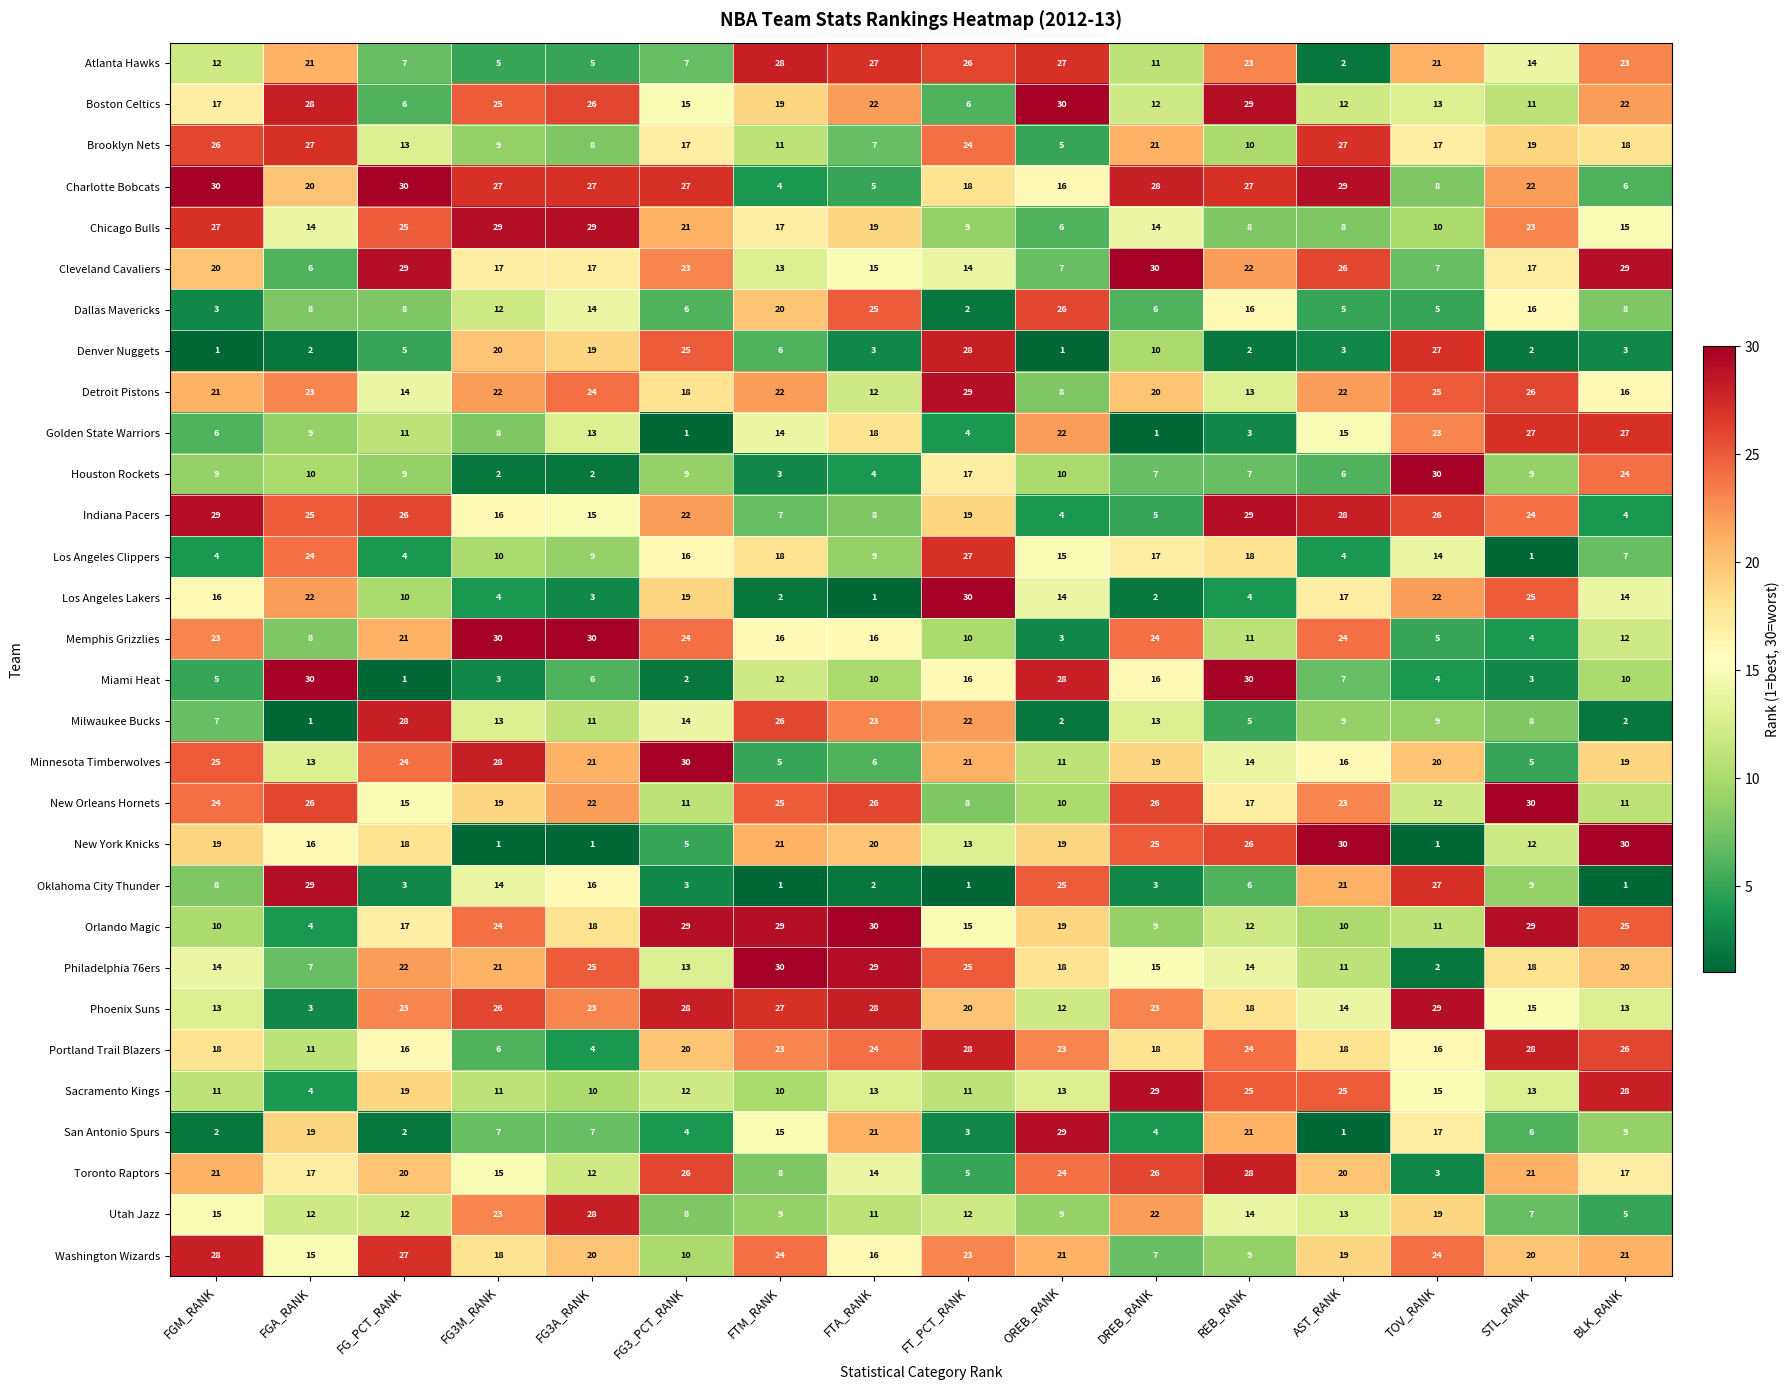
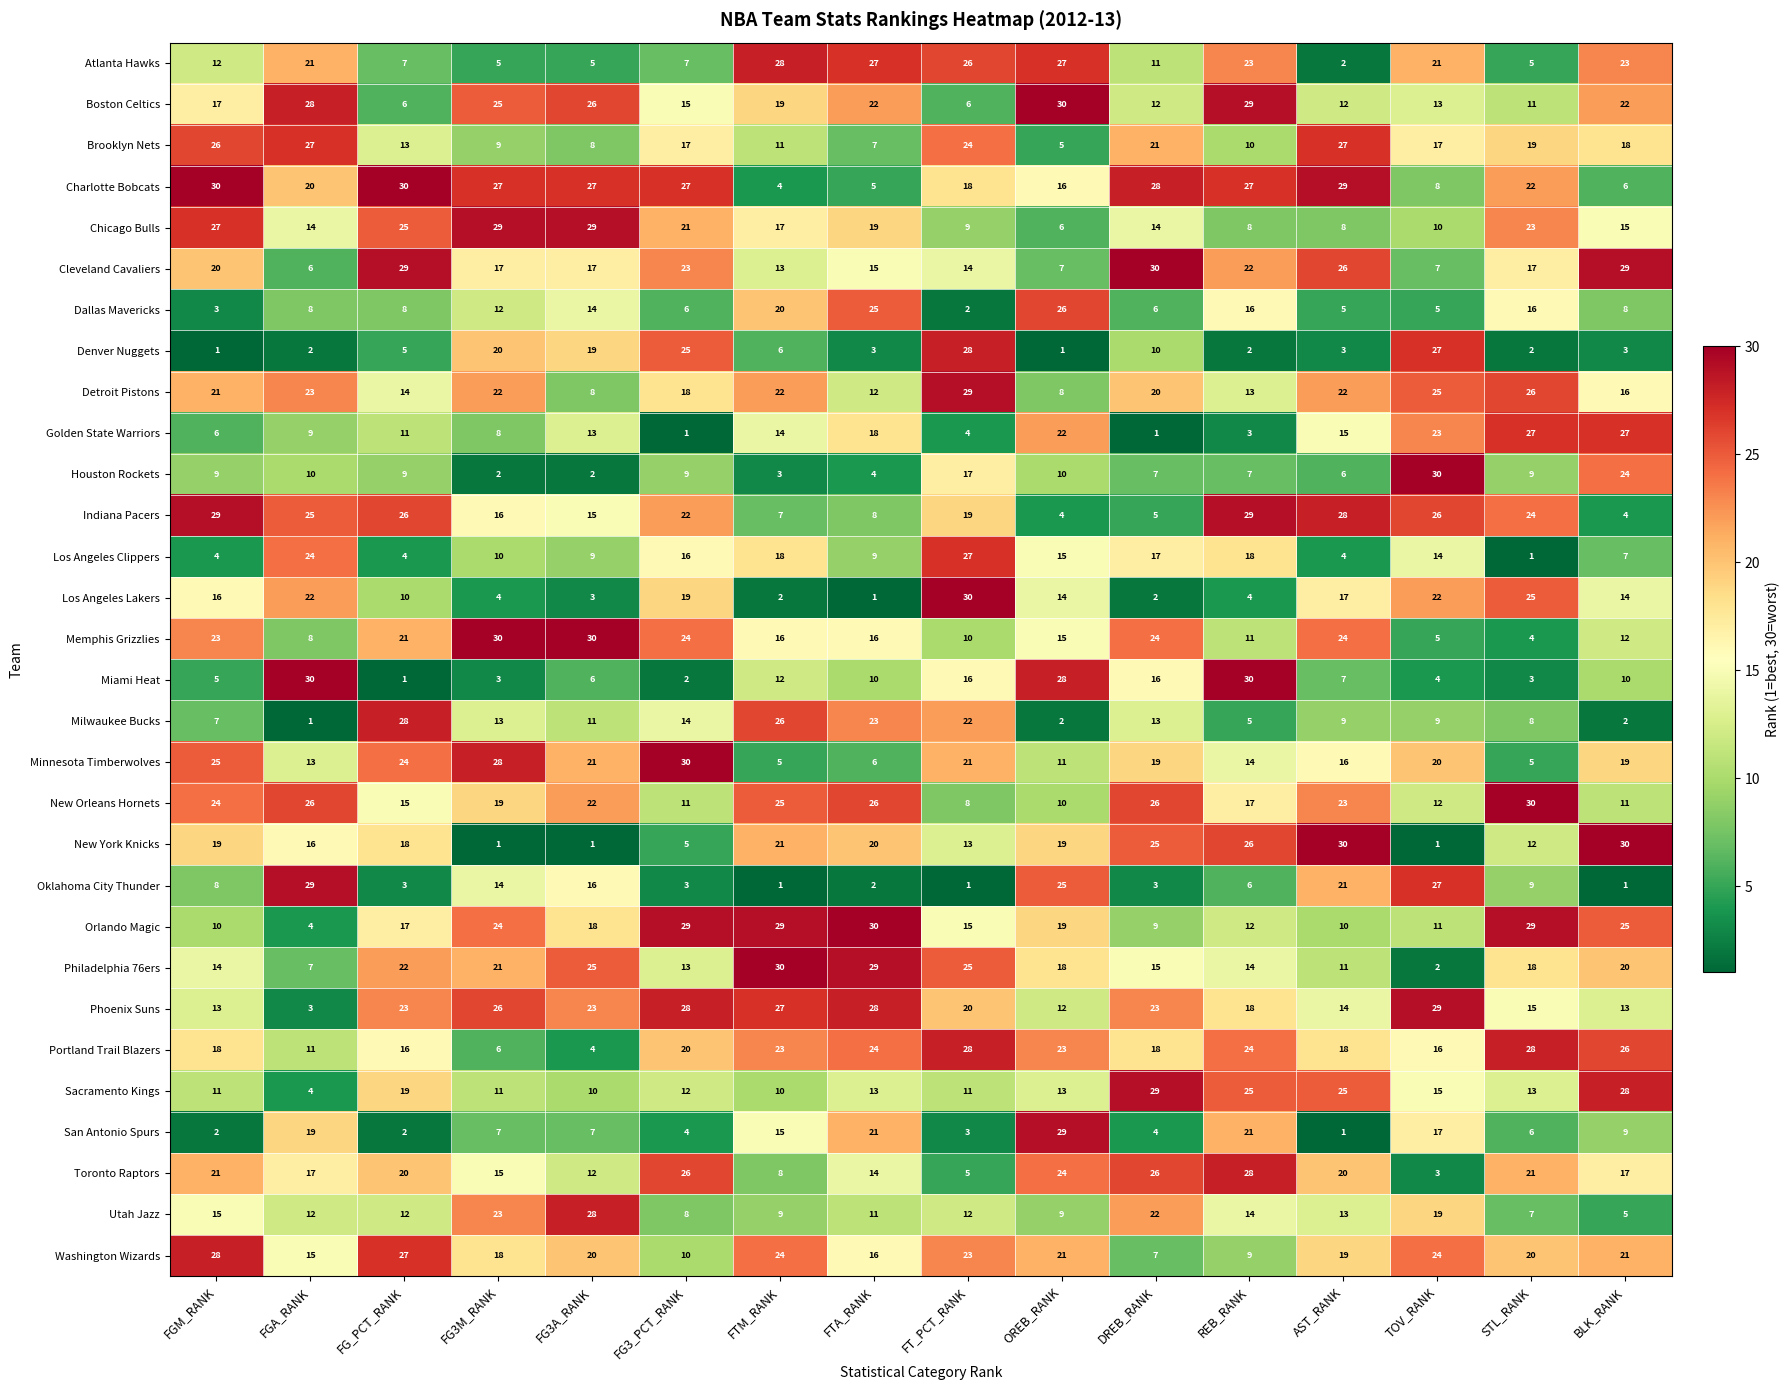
  {
    "Atlanta Hawks": {
      "FGM_RANK": 12,
      "FGA_RANK": 21,
      "FG_PCT_RANK": 7,
      "FG3M_RANK": 5,
      "FG3A_RANK": 5,
      "FG3_PCT_RANK": 7,
      "FTM_RANK": 28,
      "FTA_RANK": 27,
      "FT_PCT_RANK": 26,
      "OREB_RANK": 27,
      "DREB_RANK": 11,
      "REB_RANK": 23,
      "AST_RANK": 2,
      "TOV_RANK": 21,
-     "STL_RANK": 14,
+     "STL_RANK": 5,
      "BLK_RANK": 23
    },
    "Detroit Pistons": {
      "FGM_RANK": 21,
      "FGA_RANK": 23,
      "FG_PCT_RANK": 14,
      "FG3M_RANK": 22,
-     "FG3A_RANK": 24,
+     "FG3A_RANK": 8,
      "FG3_PCT_RANK": 18,
      "FTM_RANK": 22,
      "FTA_RANK": 12,
      "FT_PCT_RANK": 29,
      "OREB_RANK": 8,
      "DREB_RANK": 20,
      "REB_RANK": 13,
      "AST_RANK": 22,
      "TOV_RANK": 25,
      "STL_RANK": 26,
      "BLK_RANK": 16
    },
    "Memphis Grizzlies": {
      "FGM_RANK": 23,
      "FGA_RANK": 8,
      "FG_PCT_RANK": 21,
      "FG3M_RANK": 30,
      "FG3A_RANK": 30,
      "FG3_PCT_RANK": 24,
      "FTM_RANK": 16,
      "FTA_RANK": 16,
      "FT_PCT_RANK": 10,
-     "OREB_RANK": 3,
+     "OREB_RANK": 15,
      "DREB_RANK": 24,
      "REB_RANK": 11,
      "AST_RANK": 24,
      "TOV_RANK": 5,
      "STL_RANK": 4,
      "BLK_RANK": 12
    }
  }
